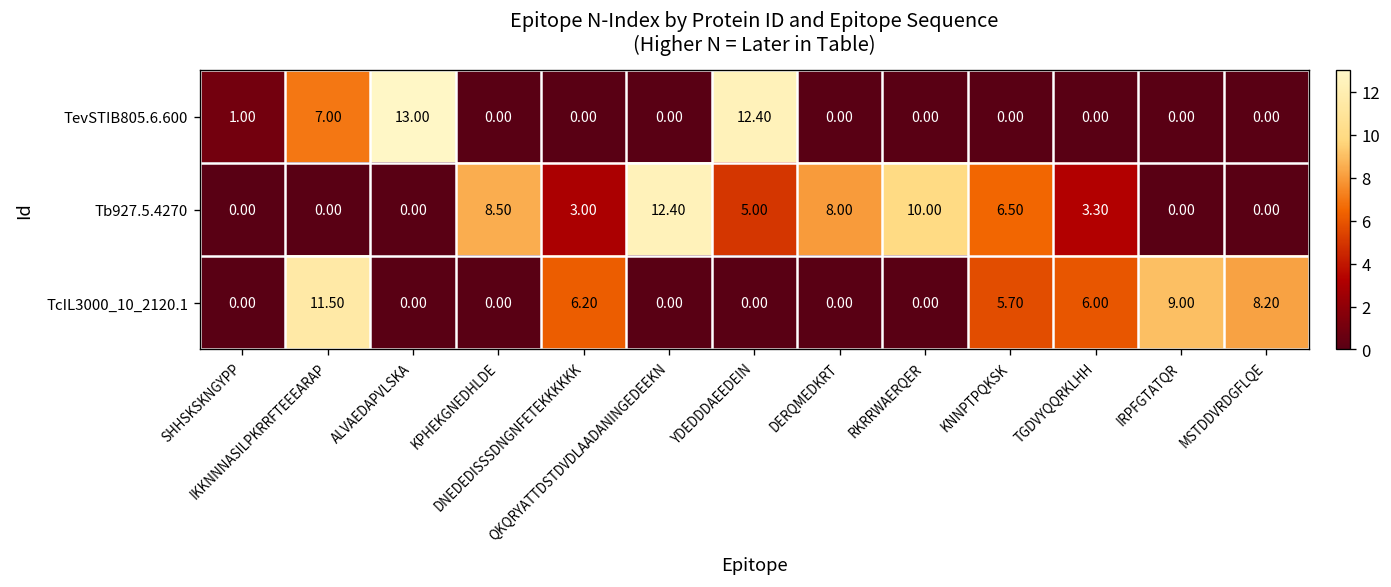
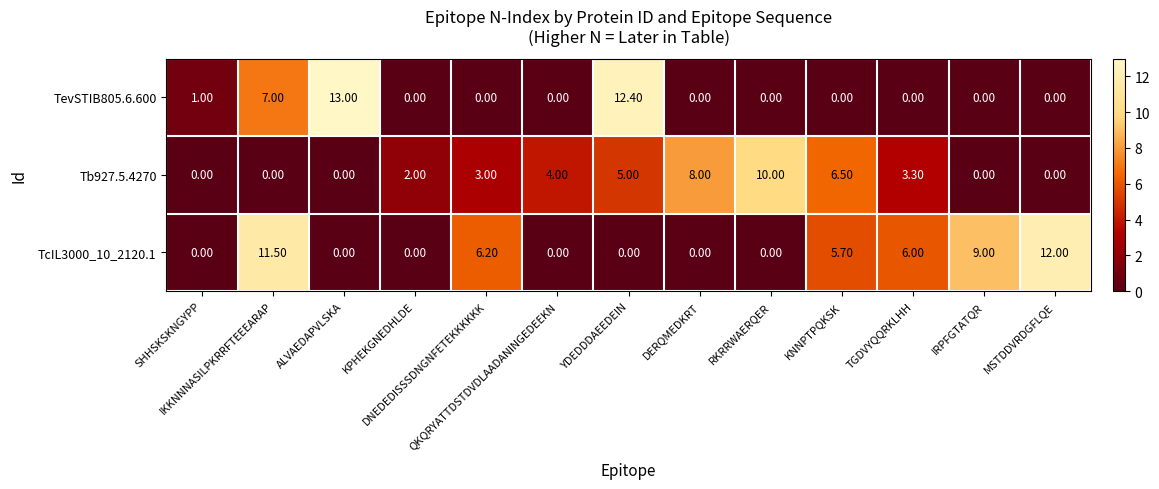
  {
    "TevSTIB805.6.600": {
      "SHHSKSKNGYPP": 1.00,
      "IKKNNNASILPKRRFTEEEARAP": 7.00,
      "ALVAEDAPVLSKA": 13.00,
      "KPHEKGNEDHLDE": 0.00,
      "DNEDEDISSSDNGNFETEKKKKKK": 0.00,
      "QKQRYATTDSTDVDLAADANINGEDEEKN": 0.00,
      "YDEDDDAEEDEIN": 12.40,
      "DERQMEDKRT": 0.00,
      "RKRRWAERQER": 0.00,
      "KNNPTPQKSK": 0.00,
      "TGDVYQQRKLHH": 0.00,
      "IRPFGTATQR": 0.00,
      "MSTDDVRDGFLQE": 0.00
    },
    "Tb927.5.4270": {
      "SHHSKSKNGYPP": 0.00,
      "IKKNNNASILPKRRFTEEEARAP": 0.00,
      "ALVAEDAPVLSKA": 0.00,
-     "KPHEKGNEDHLDE": 8.50,
+     "KPHEKGNEDHLDE": 2.00,
      "DNEDEDISSSDNGNFETEKKKKKK": 3.00,
-     "QKQRYATTDSTDVDLAADANINGEDEEKN": 12.40,
+     "QKQRYATTDSTDVDLAADANINGEDEEKN": 4.00,
      "YDEDDDAEEDEIN": 5.00,
      "DERQMEDKRT": 8.00,
      "RKRRWAERQER": 10.00,
      "KNNPTPQKSK": 6.50,
      "TGDVYQQRKLHH": 3.30,
      "IRPFGTATQR": 0.00,
      "MSTDDVRDGFLQE": 0.00
    },
    "TcIL3000_10_2120.1": {
      "SHHSKSKNGYPP": 0.00,
      "IKKNNNASILPKRRFTEEEARAP": 11.50,
      "ALVAEDAPVLSKA": 0.00,
      "KPHEKGNEDHLDE": 0.00,
      "DNEDEDISSSDNGNFETEKKKKKK": 6.20,
      "QKQRYATTDSTDVDLAADANINGEDEEKN": 0.00,
      "YDEDDDAEEDEIN": 0.00,
      "DERQMEDKRT": 0.00,
      "RKRRWAERQER": 0.00,
      "KNNPTPQKSK": 5.70,
      "TGDVYQQRKLHH": 6.00,
      "IRPFGTATQR": 9.00,
-     "MSTDDVRDGFLQE": 8.20
+     "MSTDDVRDGFLQE": 12.00
    }
  }
